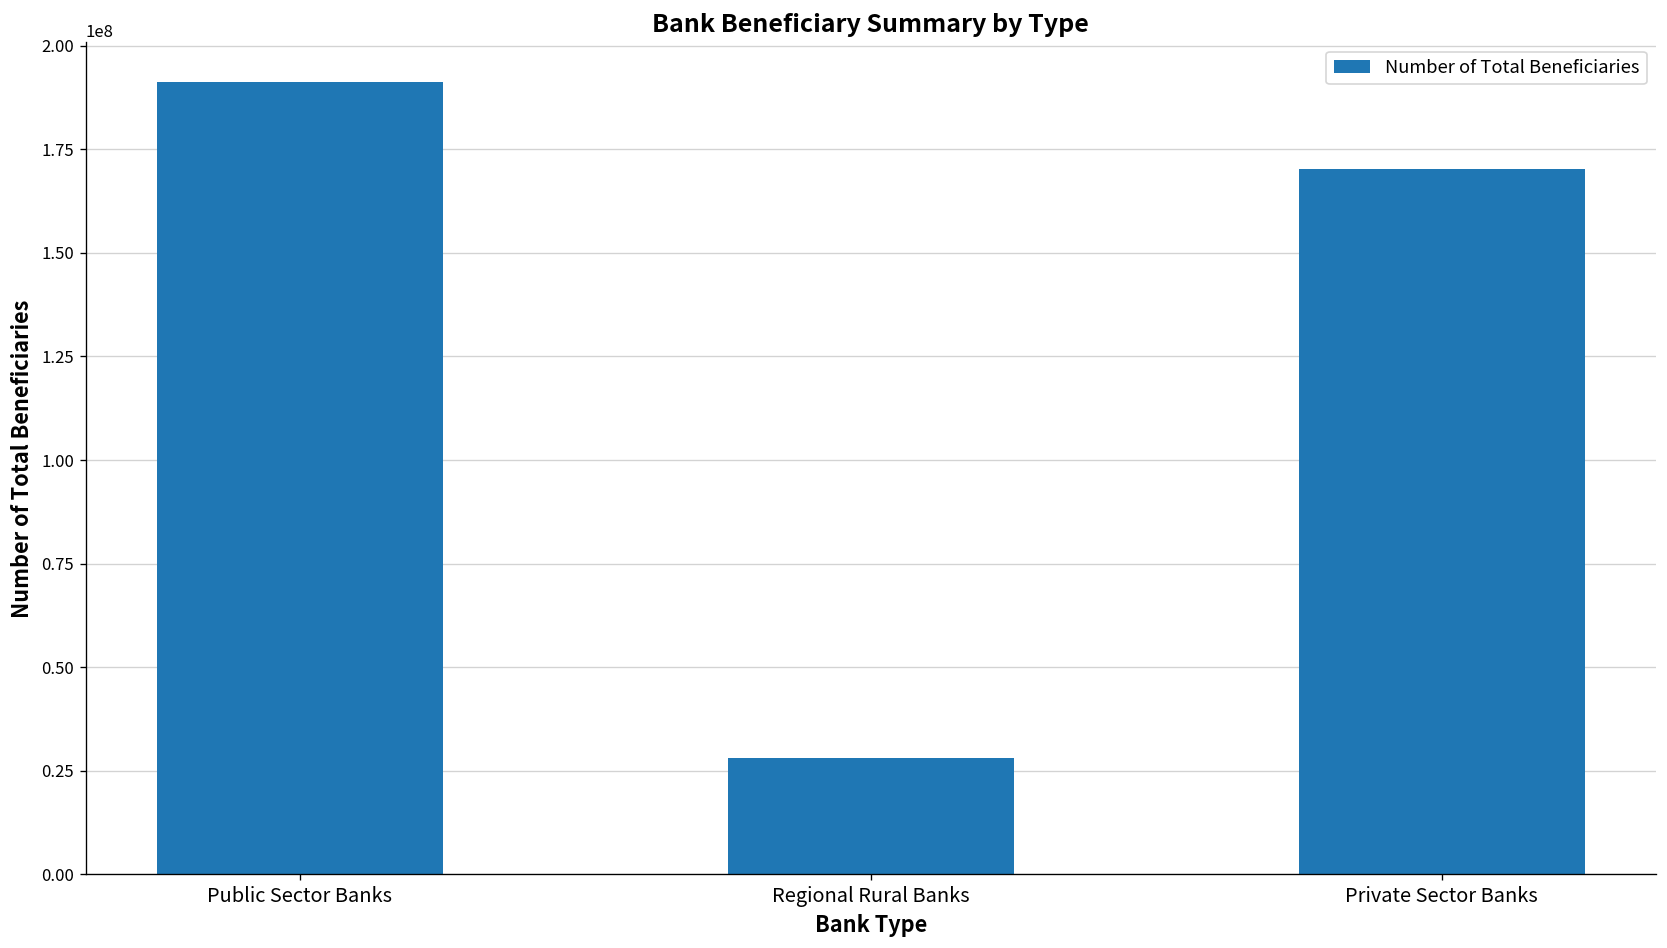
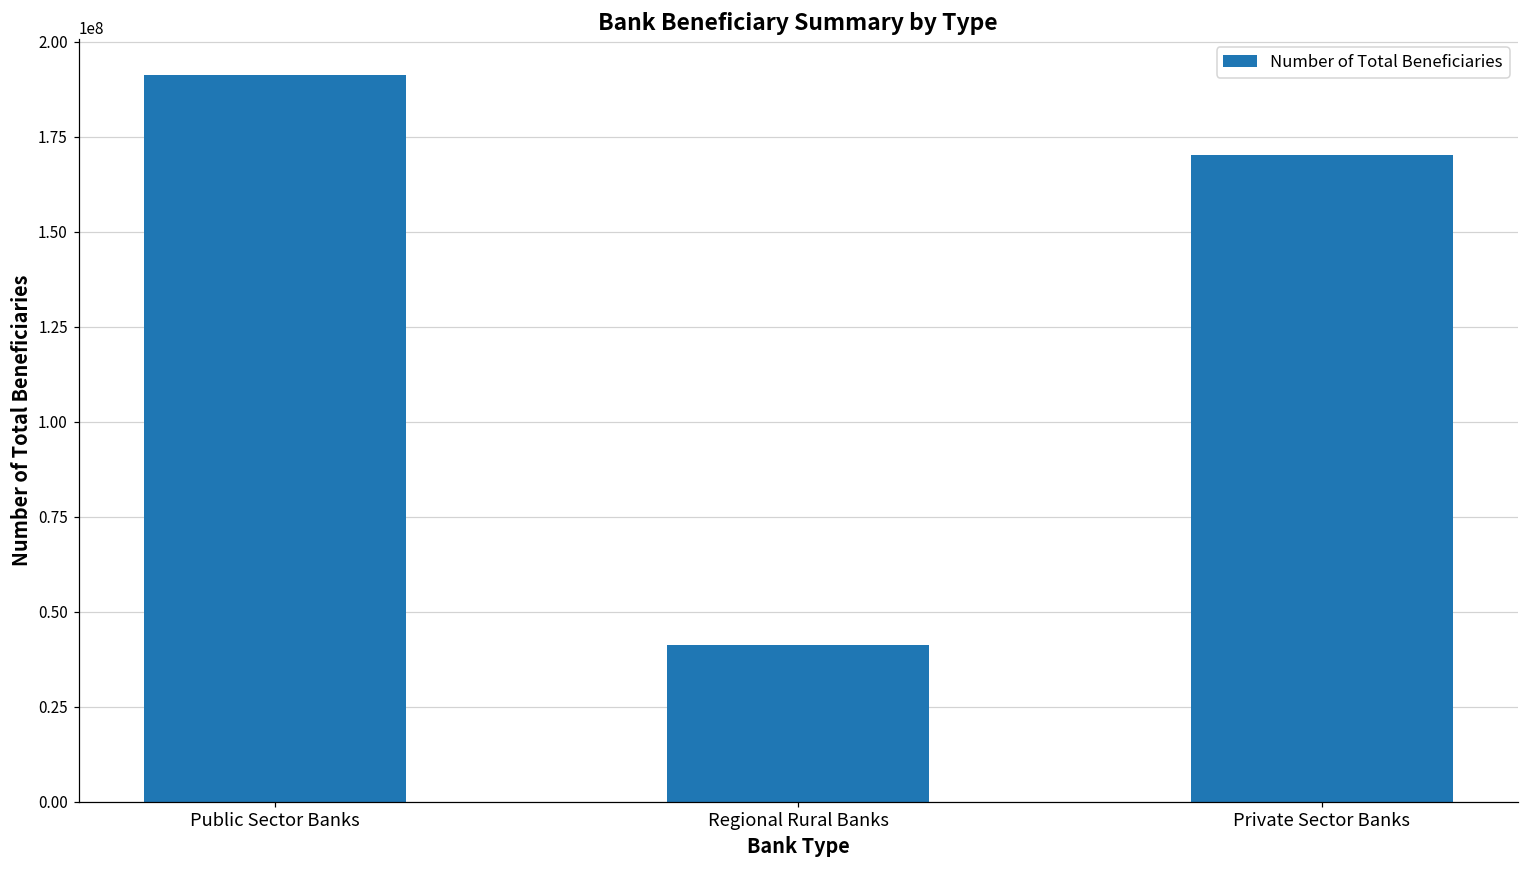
  {
    "Public Sector Banks": 191000000,
-   "Regional Rural Banks": 28000000,
+   "Regional Rural Banks": 41000000,
    "Private Sector Banks": 170000000
  }
